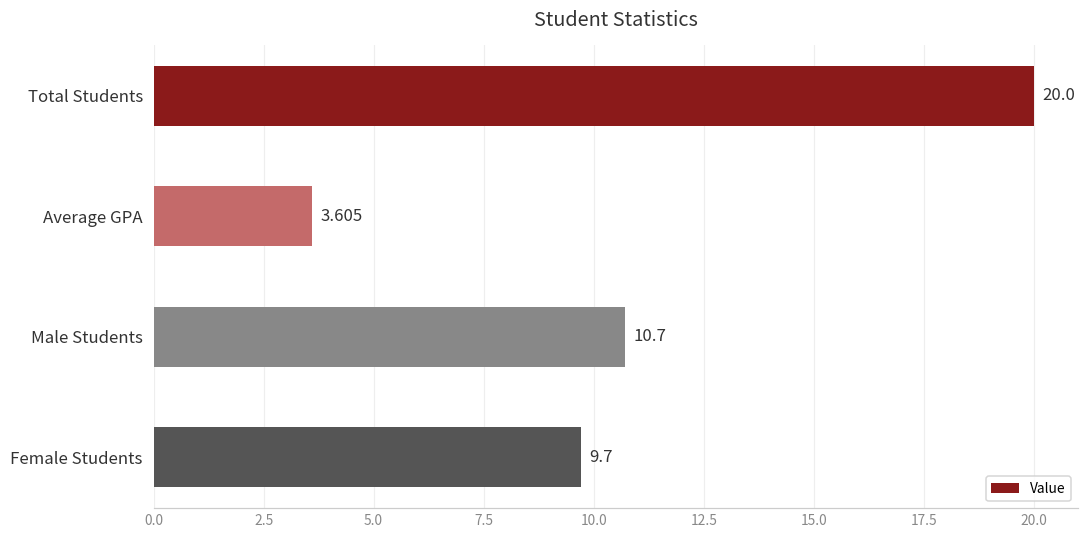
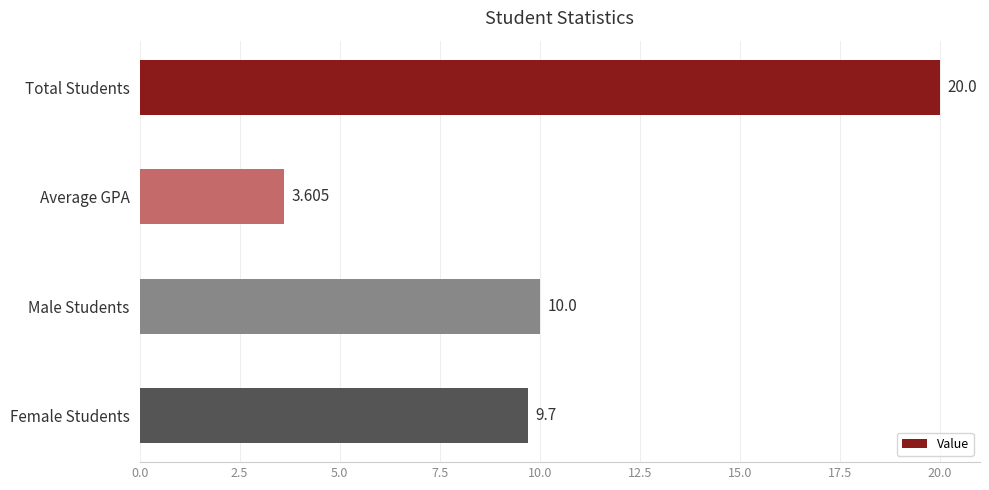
  {
    "Total Students": 20.0,
    "Average GPA": 3.605,
-   "Male Students": 10.7,
+   "Male Students": 10.0,
    "Female Students": 9.7
  }
